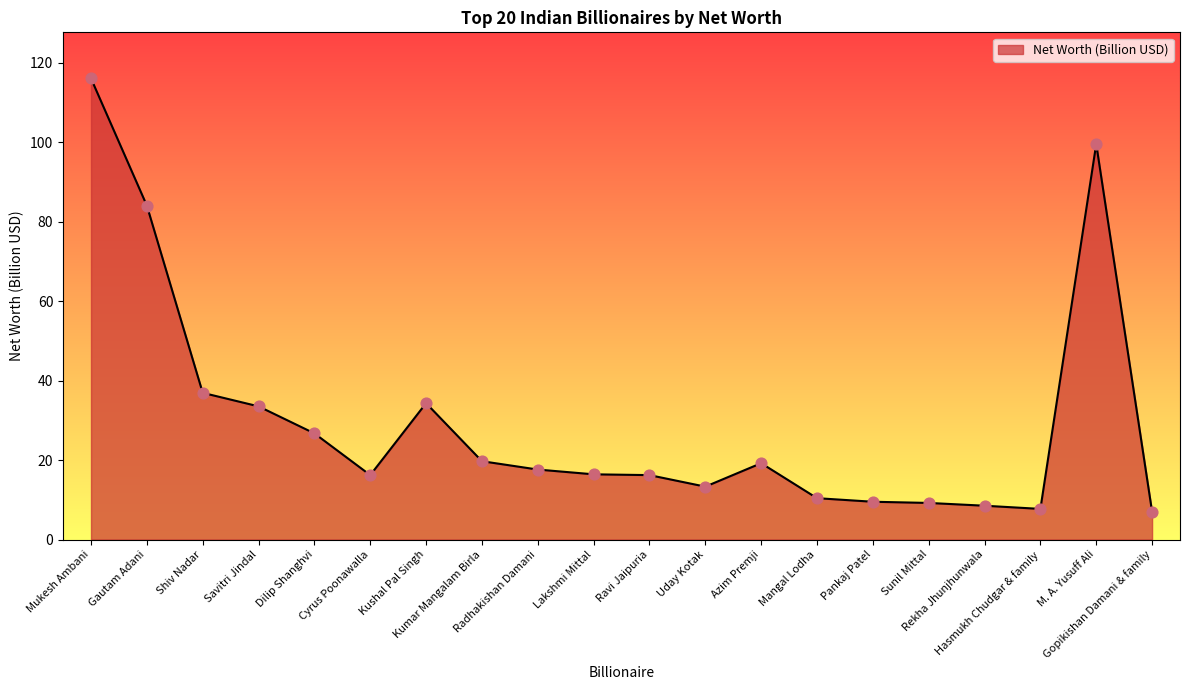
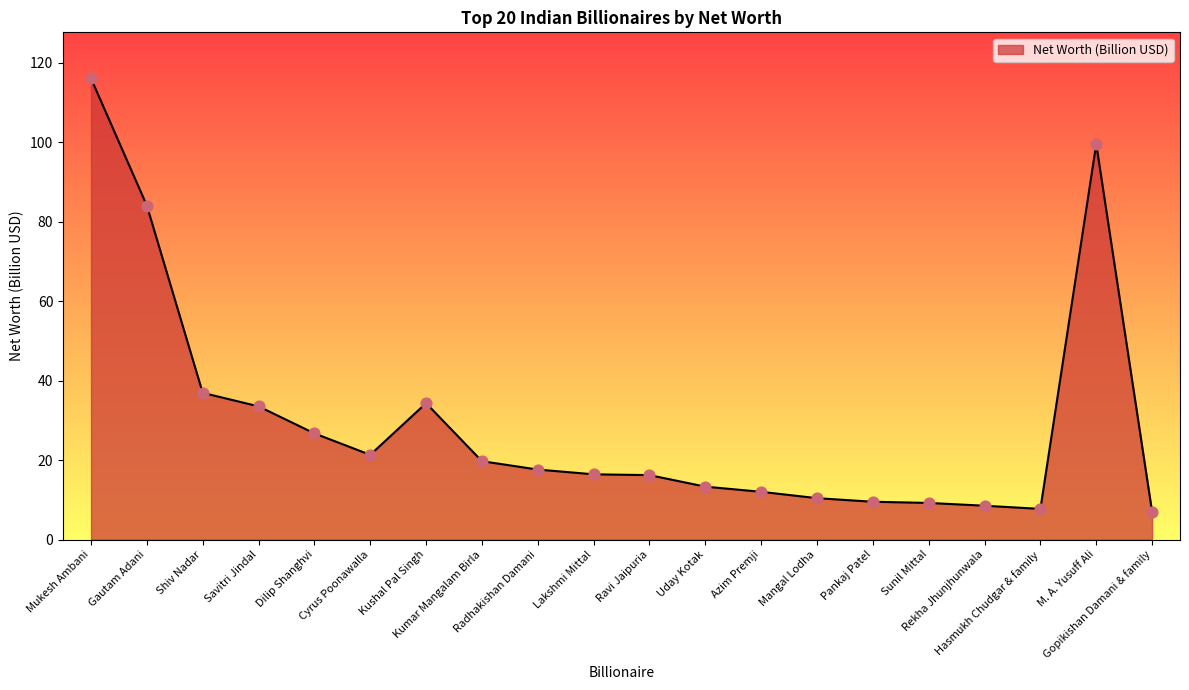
  {
    "Mukesh Ambani": 116,
    "Gautam Adani": 84,
    "Shiv Nadar": 37,
    "Savitri Jindal": 34,
    "Dilip Shanghvi": 27,
-   "Cyrus Poonawalla": 16,
+   "Cyrus Poonawalla": 21,
    "Kushal Pal Singh": 34,
    "Kumar Mangalam Birla": 20,
    "Radhakishan Damani": 18,
    "Lakshmi Mittal": 16,
    "Ravi Jaipuria": 16,
    "Uday Kotak": 13,
-   "Azim Premji": 19,
+   "Azim Premji": 12,
    "Mangal Lodha": 10,
    "Pankaj Patel": 10,
    "Sunil Mittal": 9,
    "Rekha Jhunjhunwala": 9,
    "Hasmukh Chudgar & family": 8,
    "M. A. Yusuff Ali": 100,
    "Gopikishan Damani & family": 7
  }
